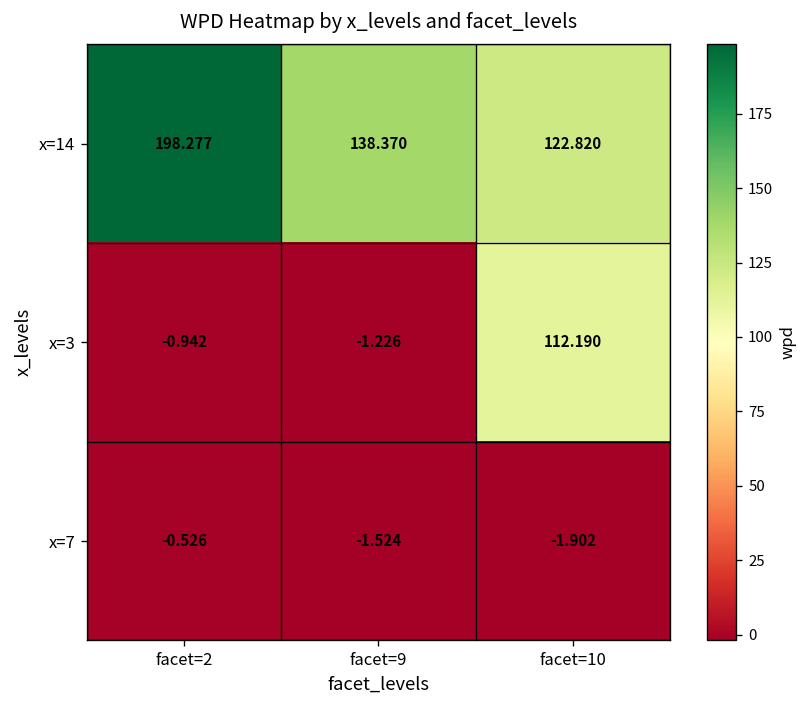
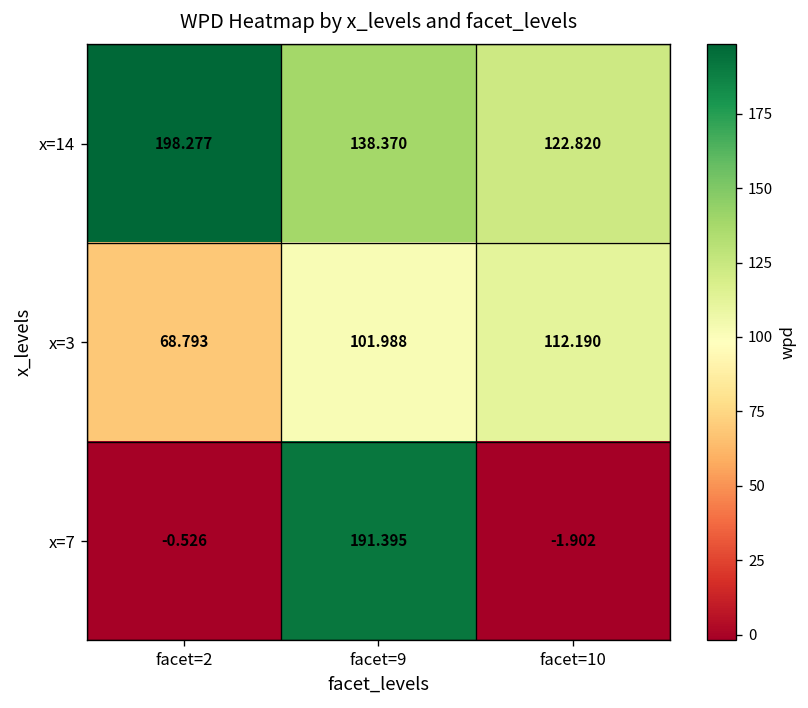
  {
    "x=14": {
      "facet=2": 198.277,
      "facet=9": 138.370,
      "facet=10": 122.820
    },
    "x=3": {
-     "facet=2": -0.942,
-     "facet=9": -1.226,
+     "facet=2": 68.793,
+     "facet=9": 101.988,
      "facet=10": 112.190
    },
    "x=7": {
      "facet=2": -0.526,
-     "facet=9": -1.524,
+     "facet=9": 191.395,
      "facet=10": -1.902
    }
  }
